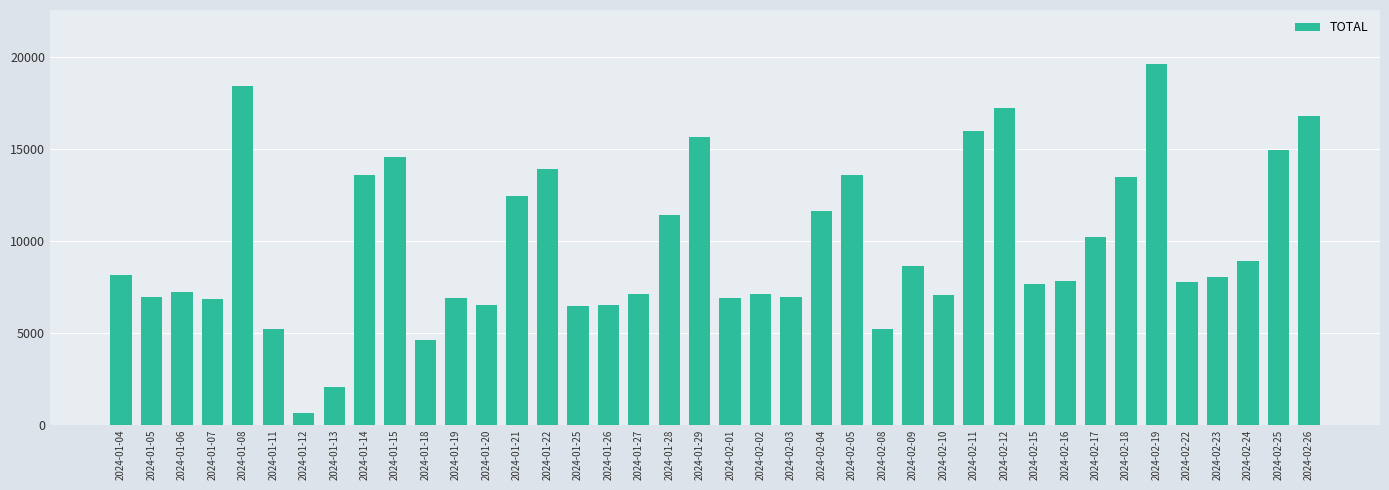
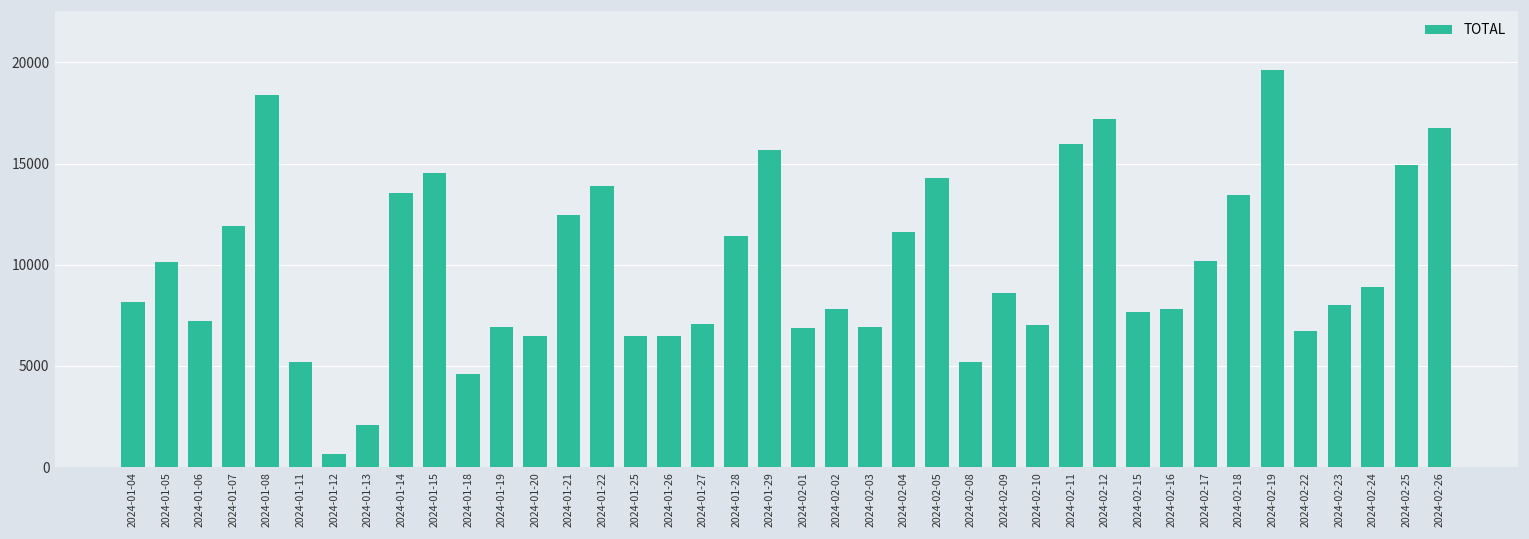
  {
    "2024-01-04": 8200,
-   "2024-01-05": 6900,
+   "2024-01-05": 10100,
    "2024-01-06": 7200,
-   "2024-01-07": 6800,
+   "2024-01-07": 11900,
    "2024-01-08": 18400,
    "2024-01-11": 5200,
    "2024-01-12": 700,
    "2024-01-13": 2100,
    "2024-01-14": 13600,
    "2024-01-15": 14500,
    "2024-01-18": 4600,
    "2024-01-19": 6900,
    "2024-01-20": 6500,
    "2024-01-21": 12400,
    "2024-01-22": 13900,
    "2024-01-25": 6500,
    "2024-01-26": 6500,
    "2024-01-27": 7100,
    "2024-01-28": 11400,
    "2024-01-29": 15700,
    "2024-02-01": 6900,
-   "2024-02-02": 7100,
+   "2024-02-02": 7800,
    "2024-02-03": 6900,
    "2024-02-04": 11600,
-   "2024-02-05": 13600,
+   "2024-02-05": 14300,
    "2024-02-08": 5200,
    "2024-02-09": 8600,
    "2024-02-10": 7000,
    "2024-02-11": 16000,
    "2024-02-12": 17200,
    "2024-02-15": 7700,
    "2024-02-16": 7800,
    "2024-02-17": 10200,
    "2024-02-18": 13500,
    "2024-02-19": 19600,
-   "2024-02-22": 7700,
+   "2024-02-22": 6700,
    "2024-02-23": 8000,
    "2024-02-24": 8900,
    "2024-02-25": 14900,
    "2024-02-26": 16800
  }
